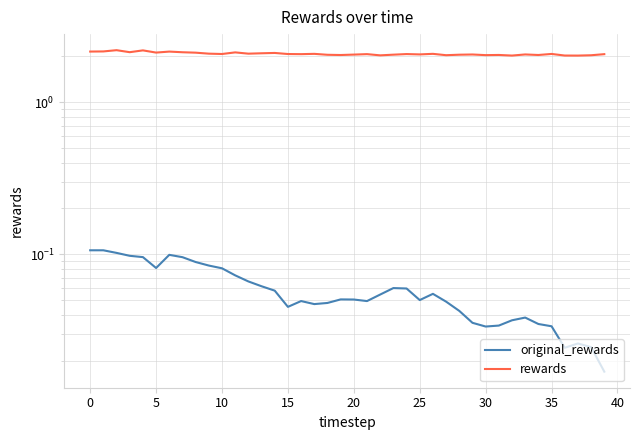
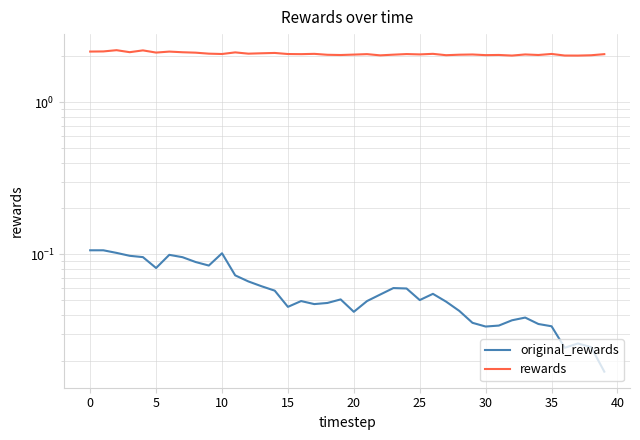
  {
    "original_rewards": {
      "0": 0.11,
      "5": 0.08,
-     "10": 0.08,
+     "10": 0.10,
      "15": 0.045,
-     "20": 0.050,
+     "20": 0.042,
      "25": 0.050,
      "30": 0.033,
      "35": 0.034
    },
    "rewards": {
      "0": 2.1,
      "5": 2.1,
      "10": 2.1,
      "15": 2.1,
      "20": 2.0,
      "25": 2.1,
      "30": 2.0,
      "35": 2.1
    }
  }
